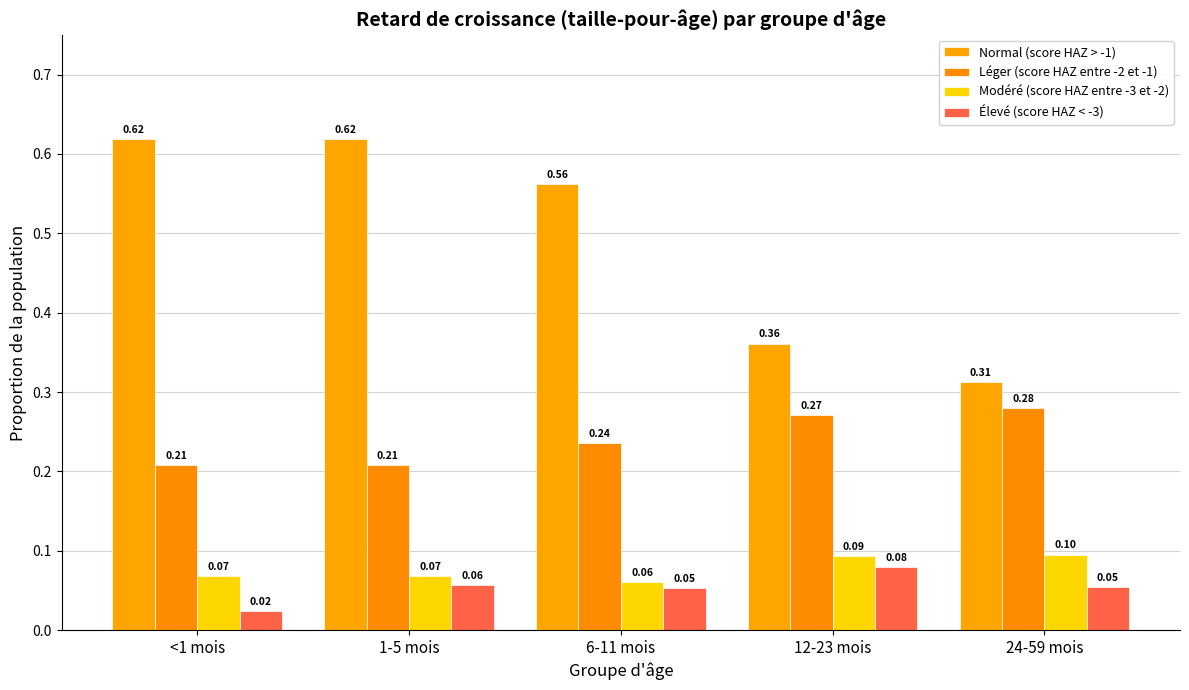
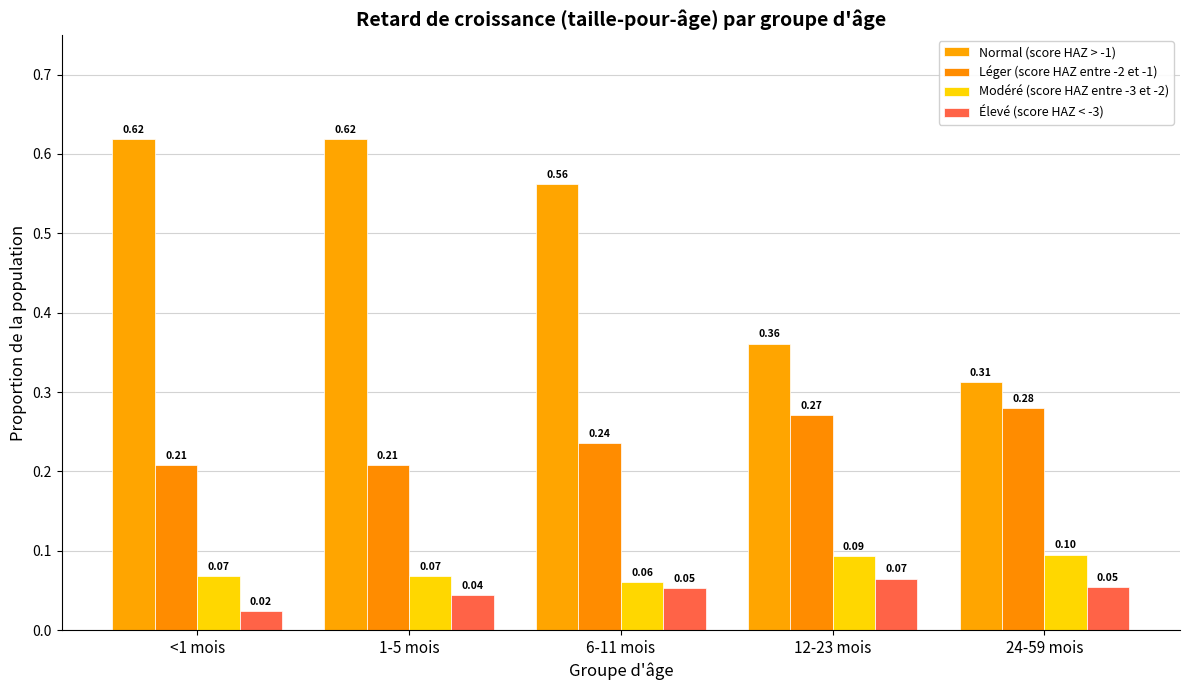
  {
    "Élevé (score HAZ < -3)": {
      "<1 mois": 0.02,
-     "1-5 mois": 0.06,
+     "1-5 mois": 0.04,
      "6-11 mois": 0.05,
-     "12-23 mois": 0.08,
+     "12-23 mois": 0.07,
      "24-59 mois": 0.05
    }
  }
